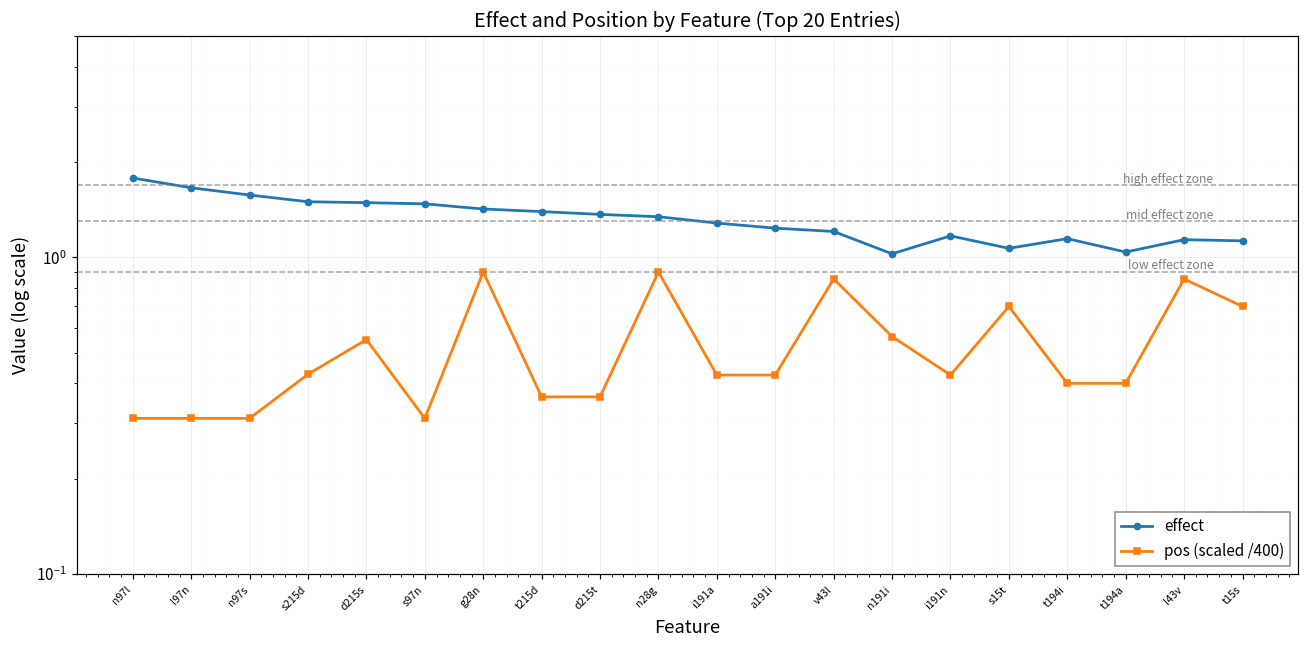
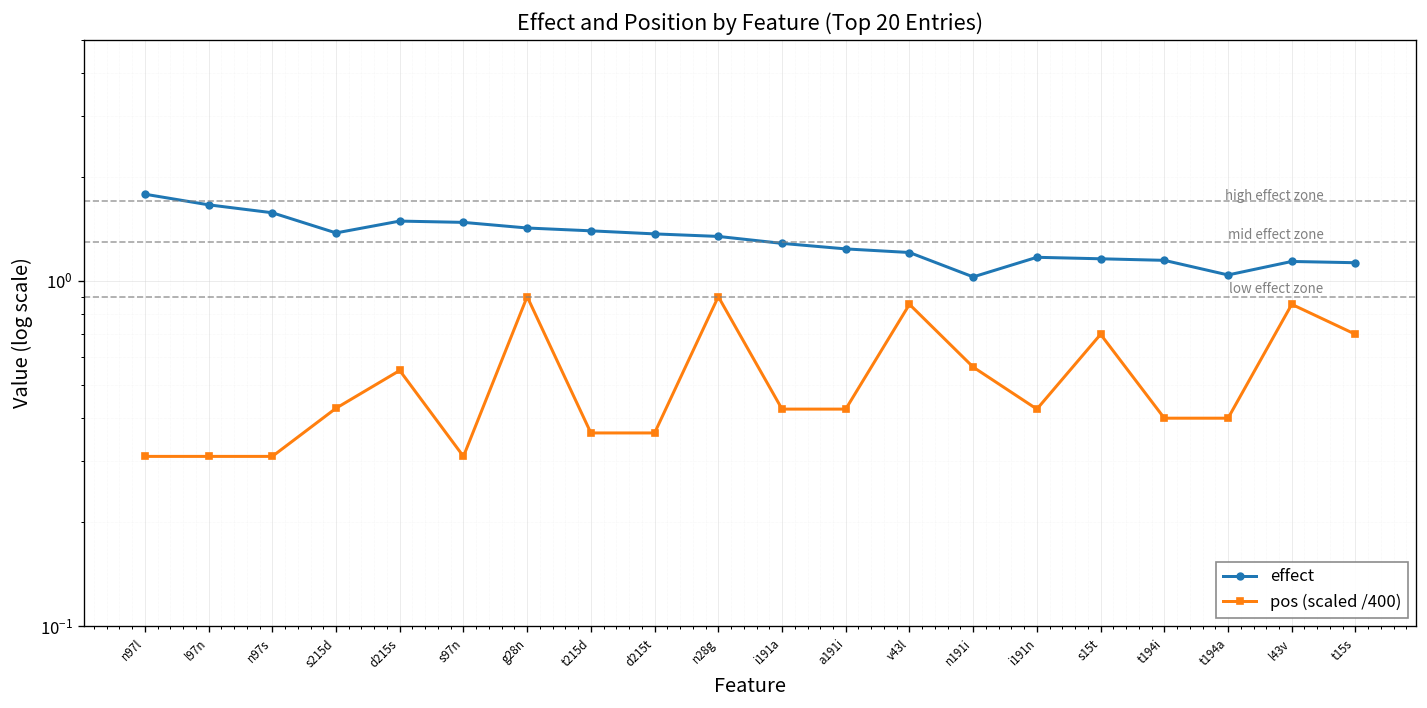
  {
    "effect": {
      "n97l": 1.8,
      "l97n": 1.7,
      "n97s": 1.6,
-     "s215d": 1.5,
+     "s215d": 1.4,
      "d215s": 1.5,
      "s97n": 1.5,
      "g28n": 1.4,
      "t215d": 1.4,
      "d215t": 1.4,
      "n28g": 1.3,
      "i191a": 1.3,
      "a191i": 1.24,
      "v43l": 1.21,
      "n191i": 1.03,
      "i191n": 1.17,
-     "s15t": 1.07,
+     "s15t": 1.16,
      "t194i": 1.15,
      "t194a": 1.04,
      "l43v": 1.14,
      "t15s": 1.13
    },
    "pos (scaled /400)": {
      "n97l": 0.31,
      "l97n": 0.31,
      "n97s": 0.31,
      "s215d": 0.43,
      "d215s": 0.55,
      "s97n": 0.31,
      "g28n": 0.90,
      "t215d": 0.36,
      "d215t": 0.36,
      "n28g": 0.90,
      "i191a": 0.43,
      "a191i": 0.43,
      "v43l": 0.86,
      "n191i": 0.56,
      "i191n": 0.43,
      "s15t": 0.70,
      "t194i": 0.40,
      "t194a": 0.40,
      "l43v": 0.86,
      "t15s": 0.70
    }
  }
